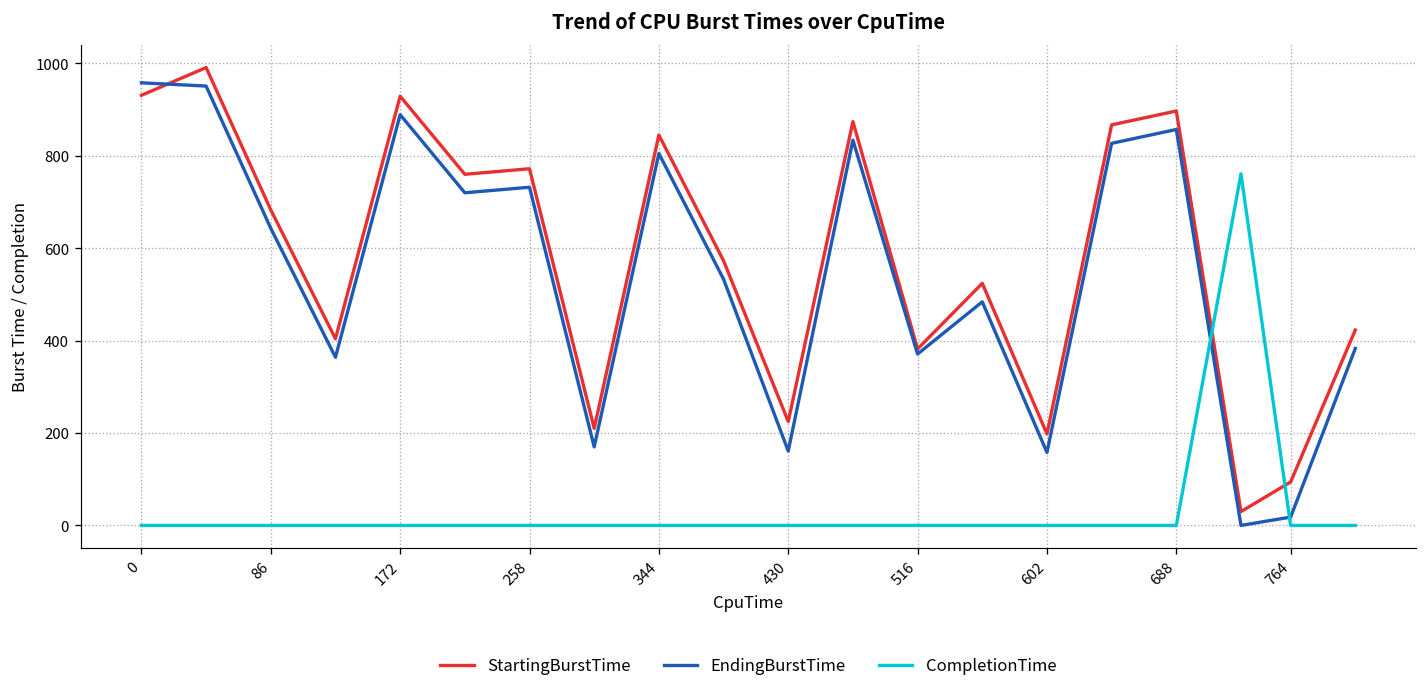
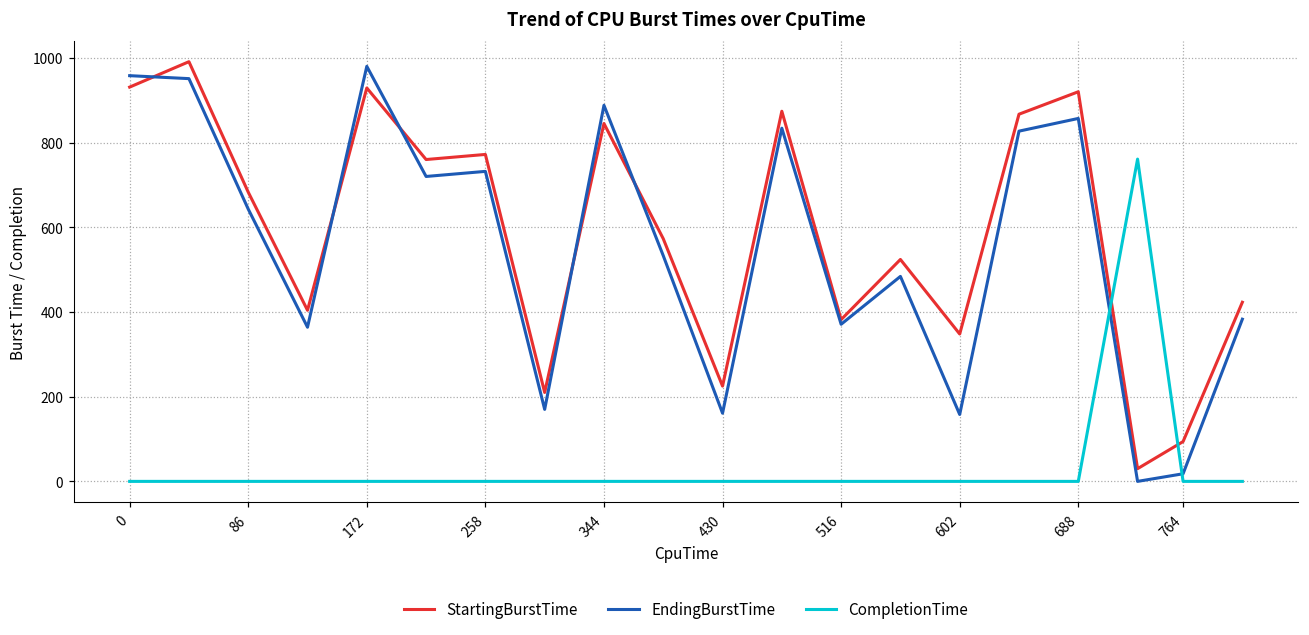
  {
    "StartingBurstTime": {
      "0": 930,
      "86": 680,
      "172": 930,
      "258": 770,
      "344": 850,
      "430": 230,
      "516": 380,
-     "602": 200,
-     "688": 900,
+     "602": 350,
+     "688": 920,
      "764": 90
    },
    "EndingBurstTime": {
      "0": 960,
      "86": 640,
-     "172": 890,
+     "172": 980,
      "258": 730,
-     "344": 810,
+     "344": 890,
      "430": 160,
      "516": 370,
      "602": 160,
      "688": 860,
      "764": 20
    },
    "CompletionTime": {
      "0": 0,
      "86": 0,
      "172": 0,
      "258": 0,
      "344": 0,
      "430": 0,
      "516": 0,
      "602": 0,
      "688": 0,
      "764": 0
    }
  }
